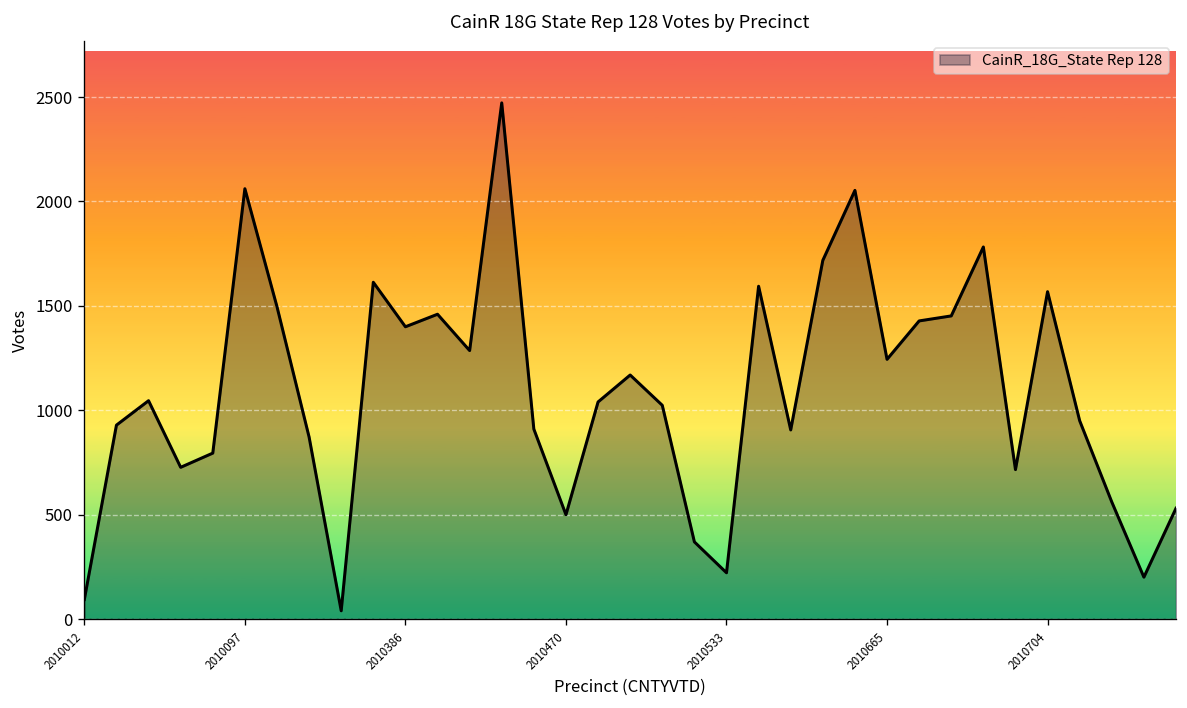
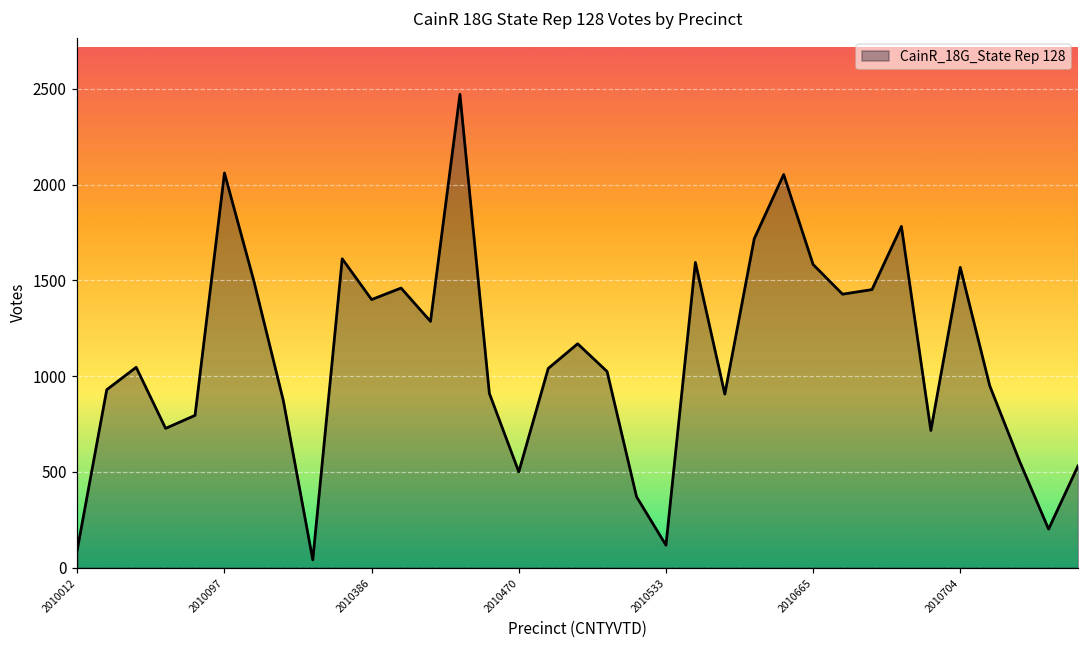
  {
    "2010012": 90,
    "2010097": 2060,
    "2010386": 1400,
    "2010470": 500,
-   "2010533": 220,
-   "2010665": 1240,
+   "2010533": 120,
+   "2010665": 1580,
    "2010704": 1570
  }
